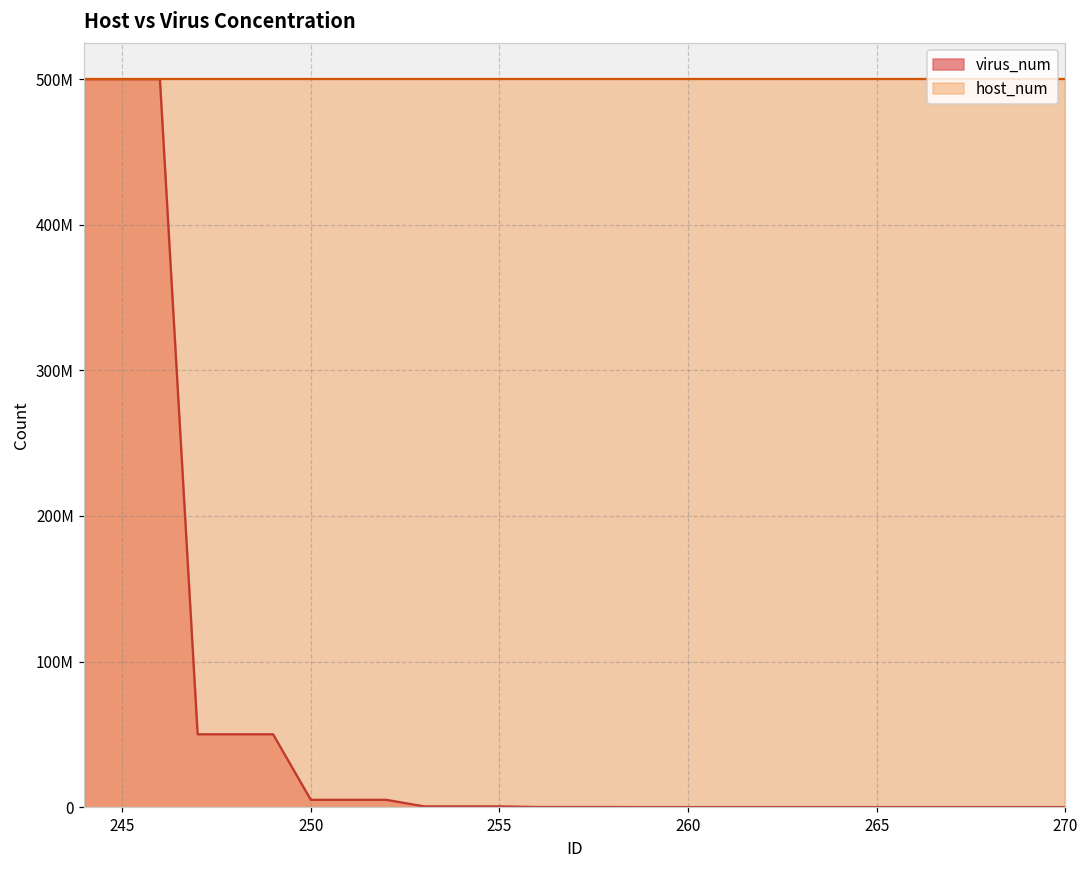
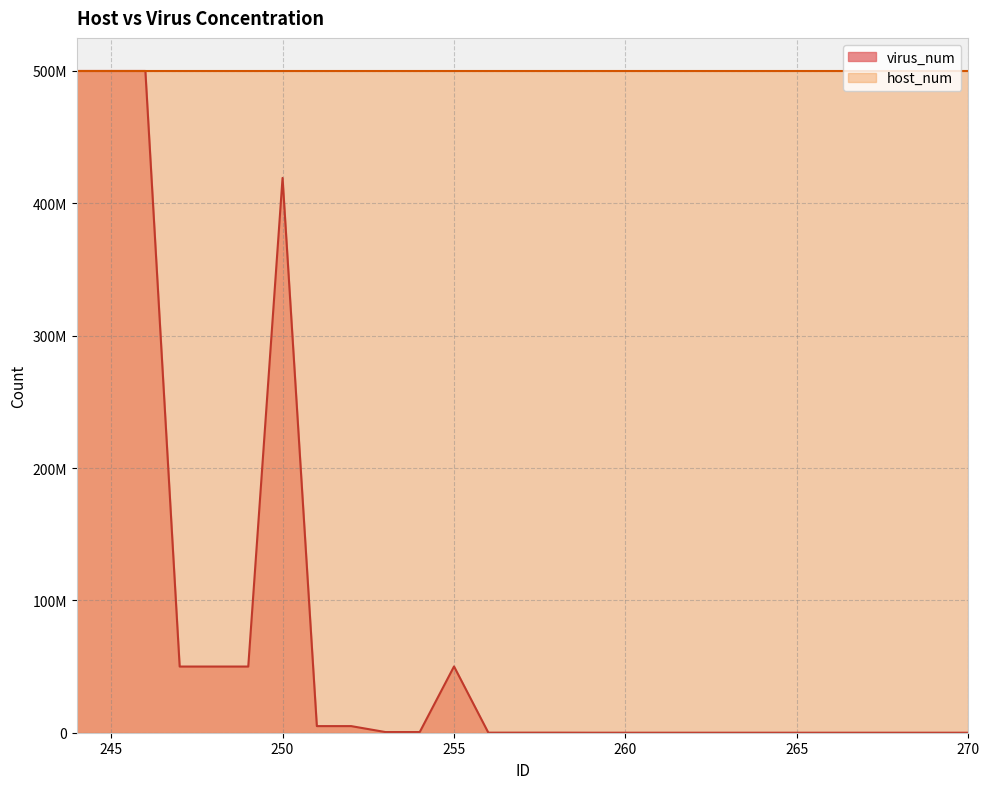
  {
    "virus_num": {
-     "250": 5000000,
-     "255": 1000000,
+     "250": 419000000,
+     "255": 50000000,
      "260": 0,
      "265": 0,
      "270": 0
    },
    "host_num": {
      "250": 500000000,
      "255": 500000000,
      "260": 500000000,
      "265": 500000000,
      "270": 500000000
    }
  }
